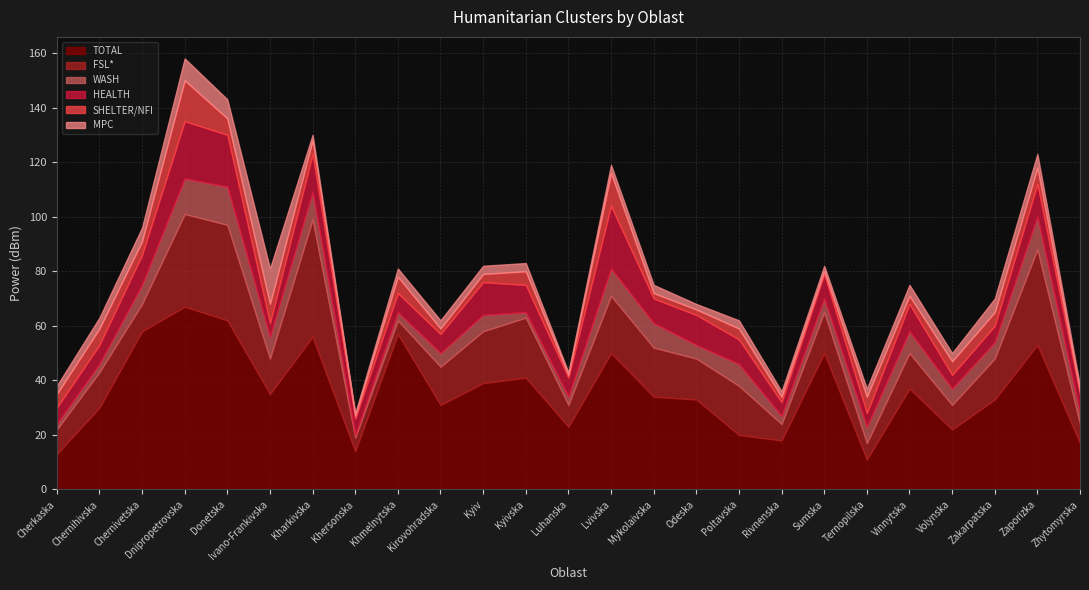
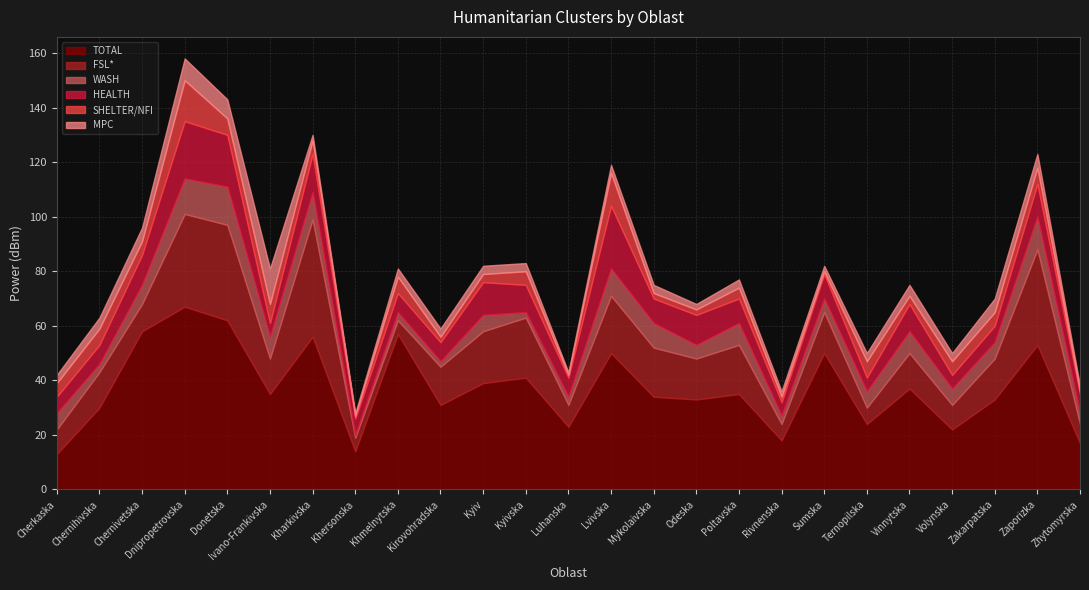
  {
    "TOTAL": {
      "Cherkaska": 13,
      "Chernihivska": 30,
      "Chernivetska": 58,
      "Dnipropetrovska": 67,
      "Donetska": 62,
      "Ivano-Frankivska": 35,
      "Kharkivska": 56,
      "Khersonska": 14,
      "Khmelnytska": 57,
      "Kirovohradska": 31,
      "Kyiv": 39,
      "Kyivska": 41,
      "Luhanska": 23,
      "Lvivska": 50,
      "Mykolaivska": 34,
      "Odeska": 33,
-     "Poltavska": 20,
+     "Poltavska": 35,
      "Rivnenska": 18,
      "Sumska": 50,
-     "Ternopilska": 11,
+     "Ternopilska": 24,
      "Vinnytska": 37,
      "Volynska": 22,
      "Zakarpatska": 33,
      "Zaporizka": 53,
      "Zhytomyrska": 17
    },
    "WASH": {
-     "Cherkaska": 2,
+     "Cherkaska": 6,
      "Chernihivska": 3,
      "Chernivetska": 7,
      "Dnipropetrovska": 13,
      "Donetska": 14,
      "Ivano-Frankivska": 8,
      "Kharkivska": 10,
      "Khersonska": 1,
      "Khmelnytska": 3,
-     "Kirovohradska": 5,
+     "Kirovohradska": 2,
      "Kyiv": 6,
      "Kyivska": 2,
      "Luhanska": 3,
      "Lvivska": 10,
      "Mykolaivska": 9,
      "Odeska": 5,
      "Poltavska": 8,
      "Rivnenska": 3,
      "Sumska": 5,
      "Ternopilska": 6,
      "Vinnytska": 8,
      "Volynska": 6,
      "Zakarpatska": 6,
      "Zaporizka": 12,
      "Zhytomyrska": 4
    },
    "MPC": {
      "Cherkaska": 3,
      "Chernihivska": 4,
      "Chernivetska": 5,
      "Dnipropetrovska": 8,
      "Donetska": 7,
      "Ivano-Frankivska": 13,
      "Kharkivska": 2,
      "Khersonska": 1,
      "Khmelnytska": 3,
      "Kirovohradska": 3,
      "Kyiv": 3,
      "Kyivska": 3,
      "Luhanska": 1,
      "Lvivska": 3,
      "Mykolaivska": 3,
      "Odeska": 2,
      "Poltavska": 3,
      "Rivnenska": 2,
      "Sumska": 2,
      "Ternopilska": 3,
      "Vinnytska": 4,
      "Volynska": 3,
      "Zakarpatska": 5,
      "Zaporizka": 5,
      "Zhytomyrska": 2
    }
  }
